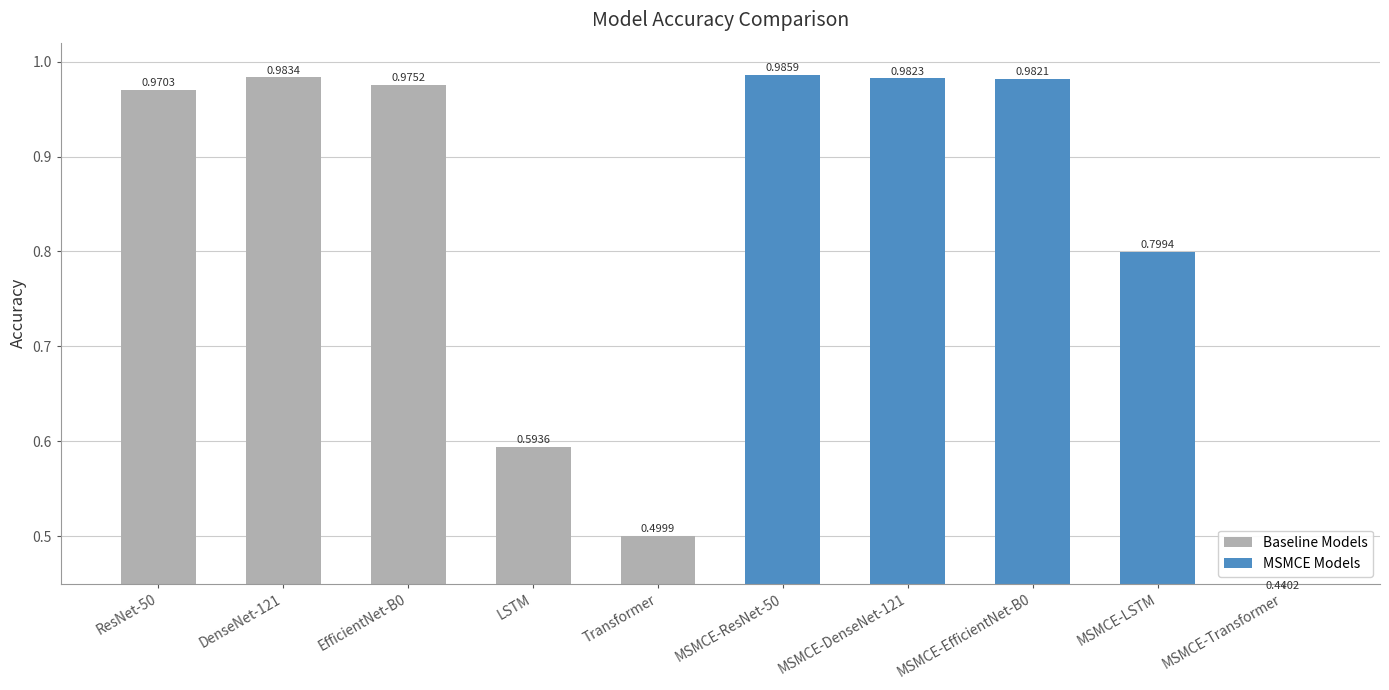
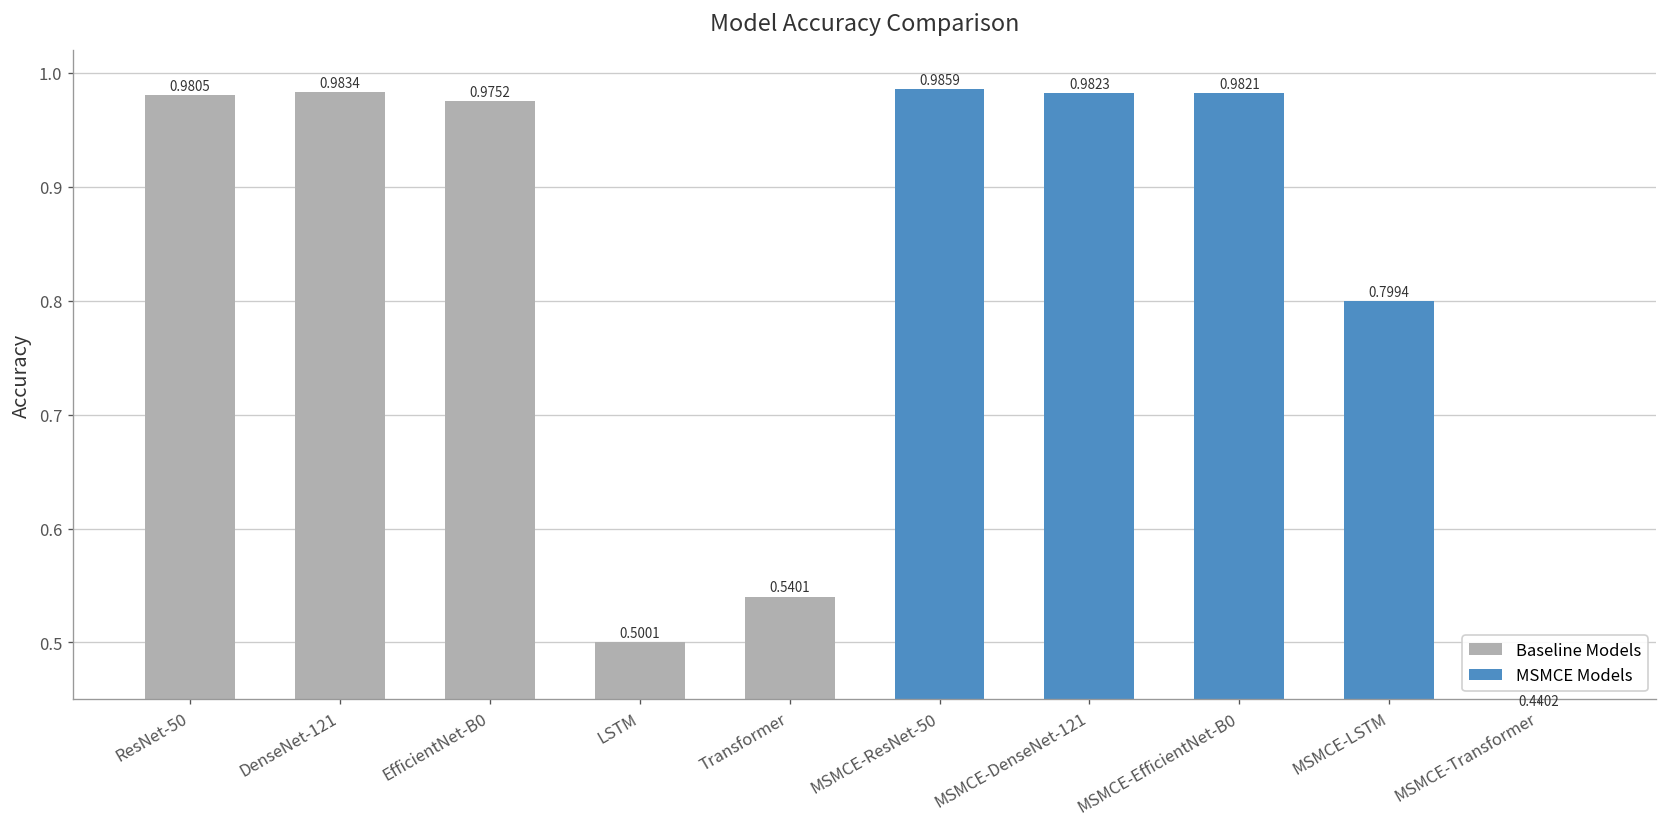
  {
-   "ResNet-50": 0.9703,
+   "ResNet-50": 0.9805,
    "DenseNet-121": 0.9834,
    "EfficientNet-B0": 0.9752,
-   "LSTM": 0.5936,
-   "Transformer": 0.4999,
+   "LSTM": 0.5001,
+   "Transformer": 0.5401,
    "MSMCE-ResNet-50": 0.9859,
    "MSMCE-DenseNet-121": 0.9823,
    "MSMCE-EfficientNet-B0": 0.9821,
    "MSMCE-LSTM": 0.7994
  }
